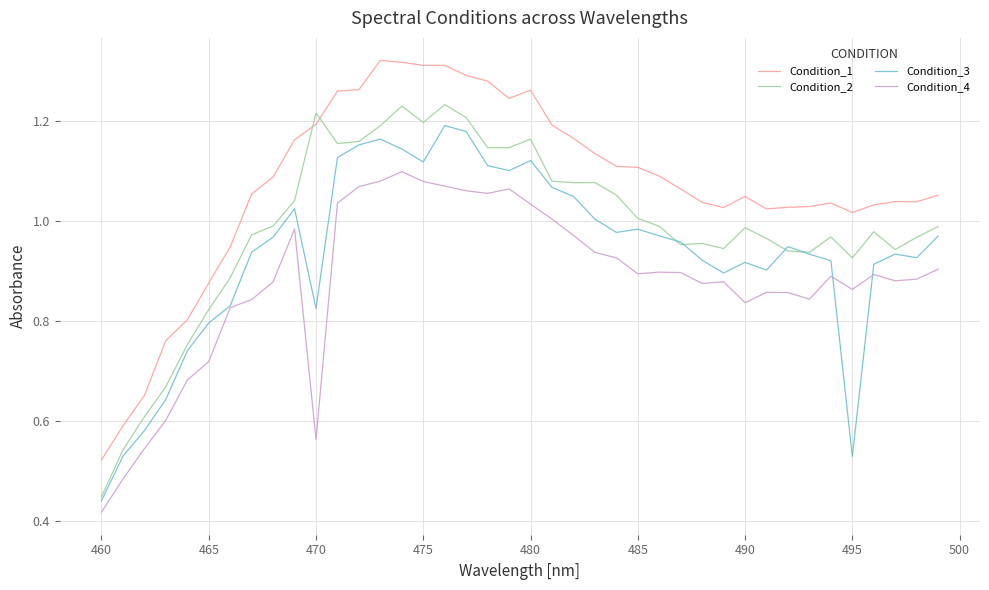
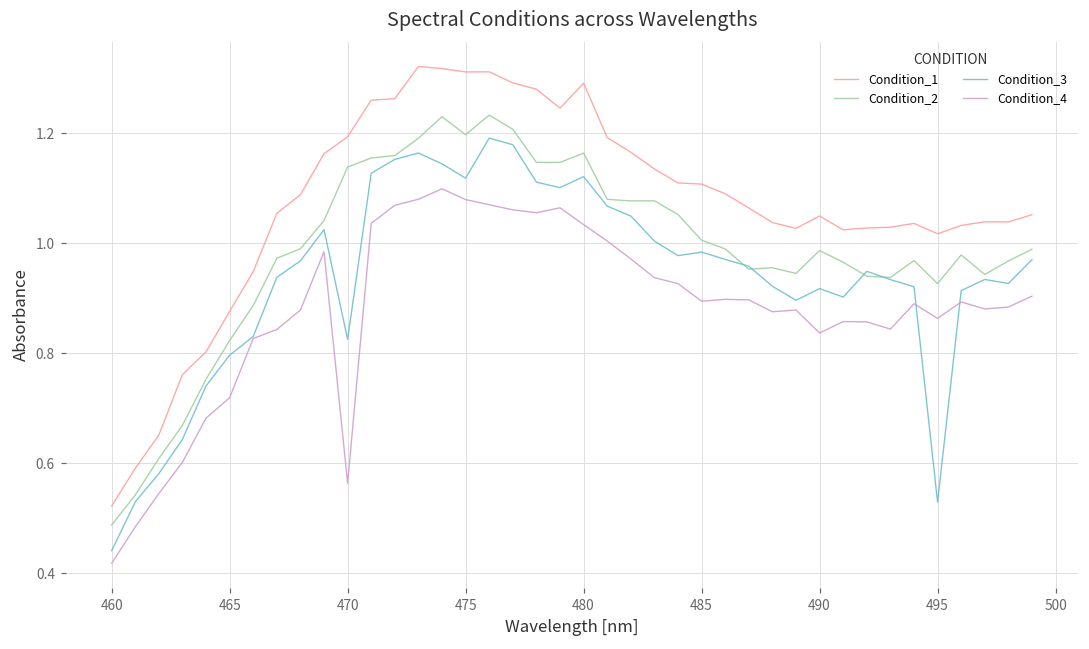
  {
    "Condition_1": {
      "460": 0.52,
      "465": 0.88,
      "470": 1.19,
      "475": 1.31,
-     "480": 1.26,
+     "480": 1.29,
      "485": 1.11,
      "490": 1.05,
      "495": 1.02
    },
    "Condition_2": {
-     "460": 0.45,
+     "460": 0.49,
      "465": 0.82,
-     "470": 1.22,
+     "470": 1.14,
      "475": 1.20,
      "480": 1.16,
      "485": 1.01,
      "490": 0.99,
      "495": 0.93
    },
    "Condition_3": {
      "460": 0.44,
      "465": 0.80,
      "470": 0.83,
      "475": 1.12,
      "480": 1.12,
      "485": 0.98,
      "490": 0.92,
      "495": 0.53
    },
    "Condition_4": {
      "460": 0.42,
      "465": 0.72,
      "470": 0.56,
      "475": 1.08,
      "480": 1.03,
      "485": 0.89,
      "490": 0.84,
      "495": 0.86
    }
  }
